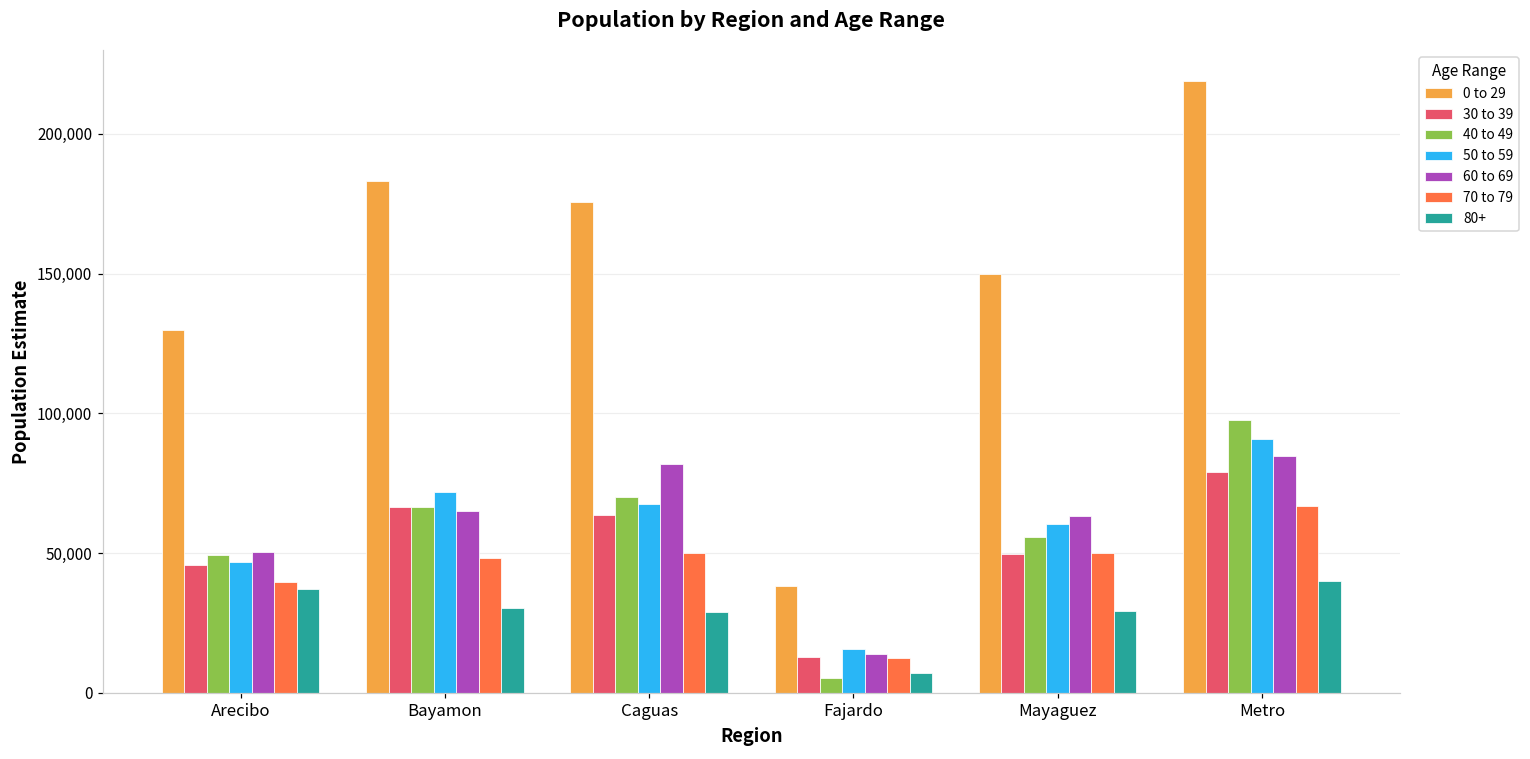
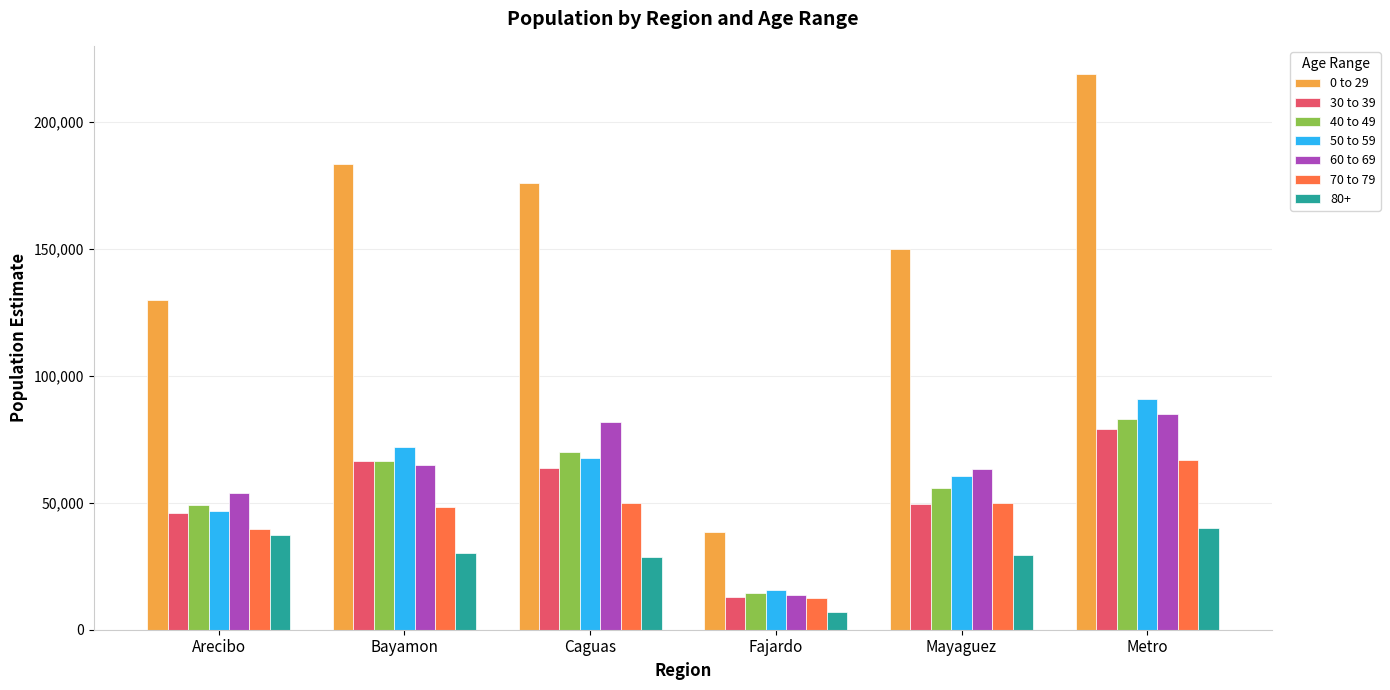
  {
    "40 to 49": {
      "Arecibo": "49,000",
      "Bayamon": "67,000",
      "Caguas": "70,000",
-     "Fajardo": "5,000",
+     "Fajardo": "15,000",
      "Mayaguez": "56,000",
-     "Metro": "98,000"
+     "Metro": "83,000"
    },
    "50 to 59": {
      "Arecibo": "47,000",
      "Bayamon": "72,000",
      "Caguas": "68,000",
      "Fajardo": "16,000",
      "Mayaguez": "60,000",
      "Metro": "91,000"
    },
    "60 to 69": {
-     "Arecibo": "50,000",
+     "Arecibo": "54,000",
      "Bayamon": "65,000",
      "Caguas": "82,000",
      "Fajardo": "14,000",
      "Mayaguez": "63,000",
      "Metro": "85,000"
    },
    "80+": {
      "Arecibo": "37,000",
      "Bayamon": "30,000",
      "Caguas": "29,000",
      "Fajardo": "7,000",
      "Mayaguez": "29,000",
      "Metro": "40,000"
    }
  }
